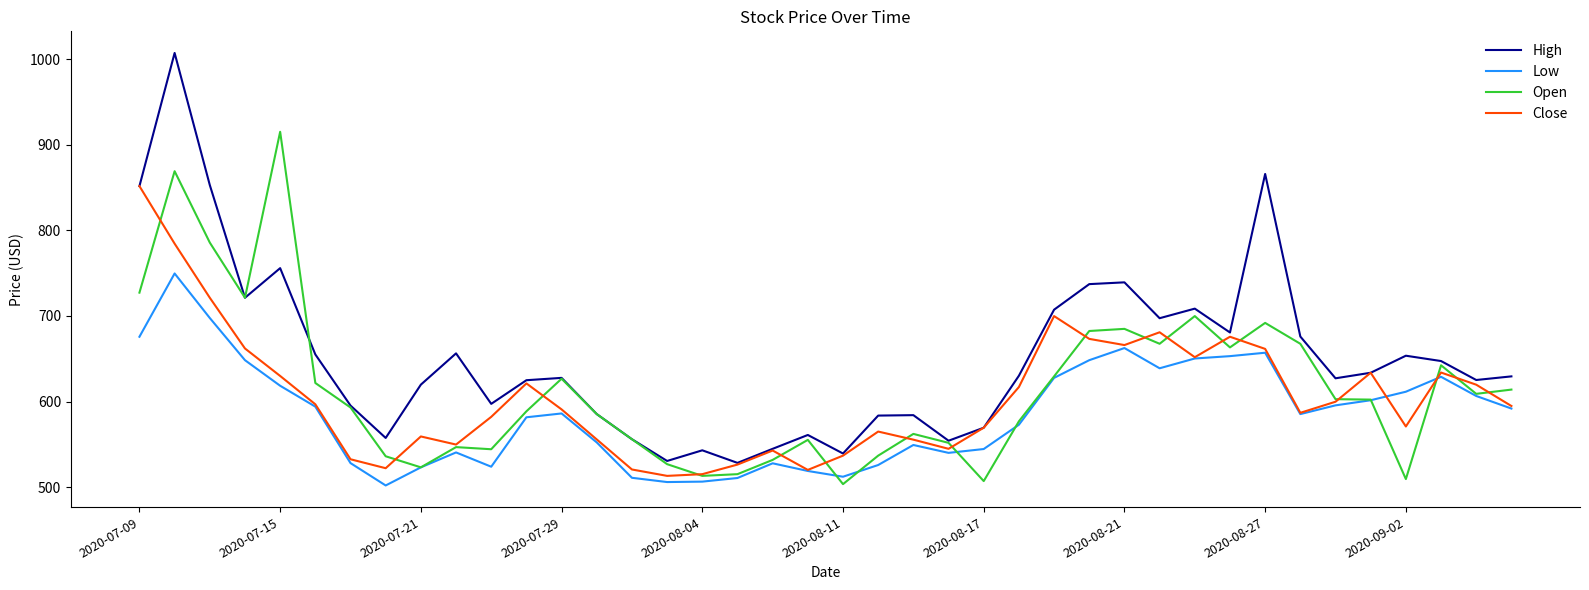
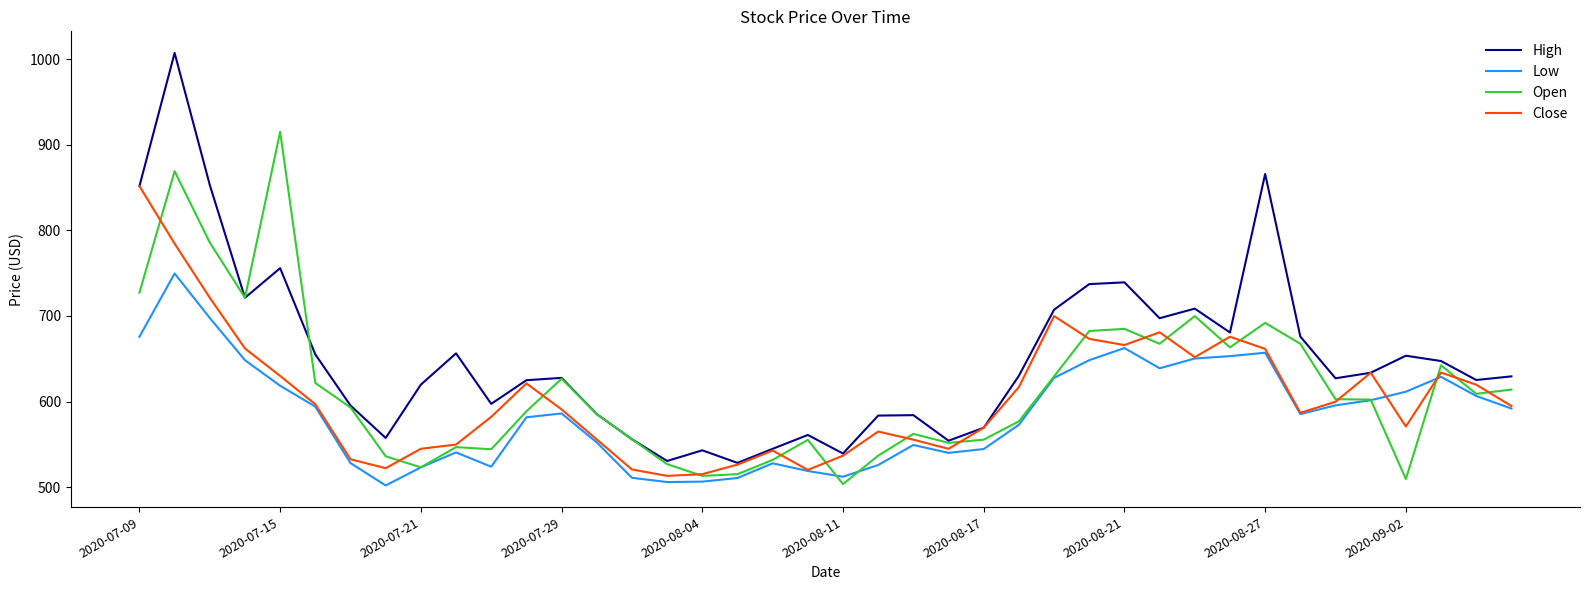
  {
    "High": {
      "2020-07-15": 760,
      "2020-07-21": 620,
      "2020-08-04": 540,
      "2020-08-21": 740,
      "2020-08-27": 870,
      "2020-09-02": 650
    },
    "Low": {
      "2020-07-09": 680,
      "2020-07-15": 620,
      "2020-07-29": 590,
      "2020-08-04": 510,
      "2020-08-11": 510,
      "2020-08-17": 540,
      "2020-08-21": 660,
      "2020-08-27": 660,
      "2020-09-02": 610
    },
    "Open": {
      "2020-07-09": 730,
      "2020-07-15": 920,
      "2020-08-11": 500,
-     "2020-08-17": 510,
+     "2020-08-17": 560,
      "2020-08-21": 680,
      "2020-08-27": 690,
      "2020-09-02": 510
    },
    "Close": {
      "2020-07-15": 630,
-     "2020-07-21": 560,
+     "2020-07-21": 540,
      "2020-07-29": 590,
      "2020-08-21": 670,
      "2020-08-27": 660,
      "2020-09-02": 570
    }
  }
